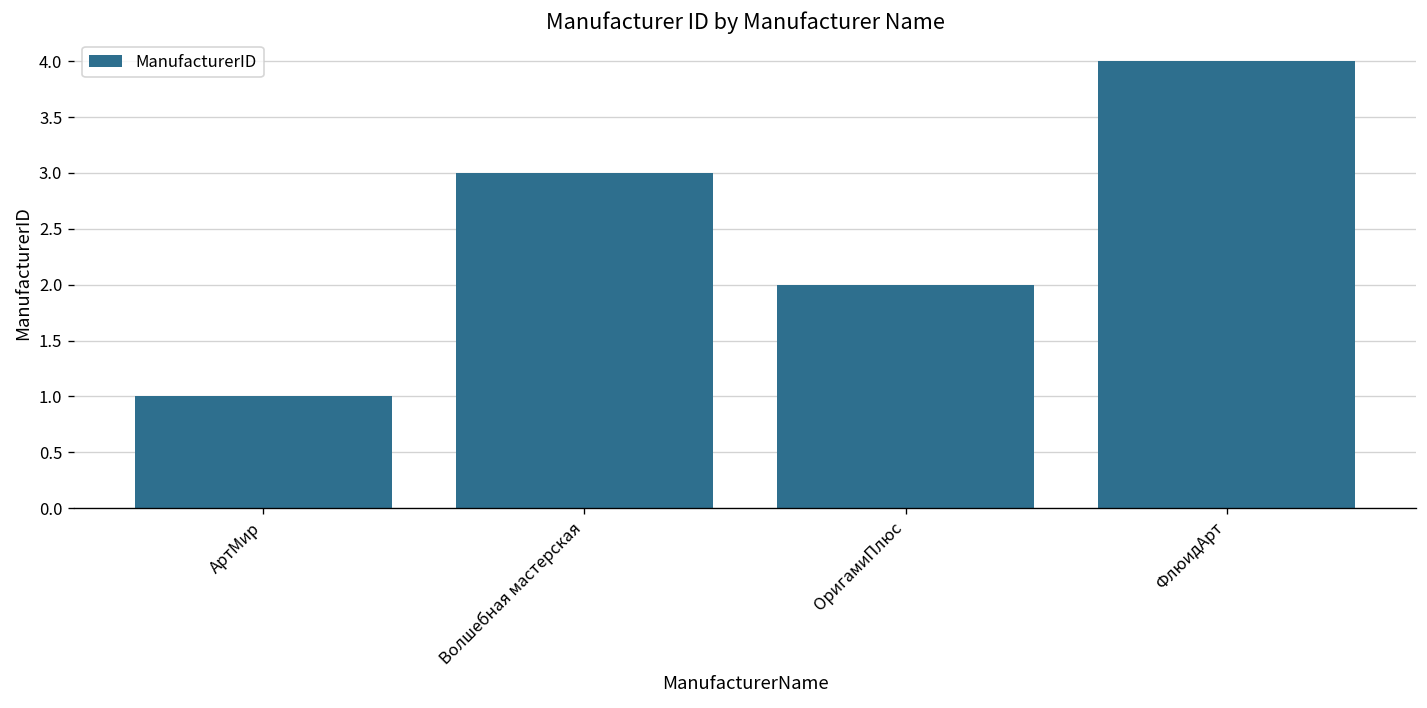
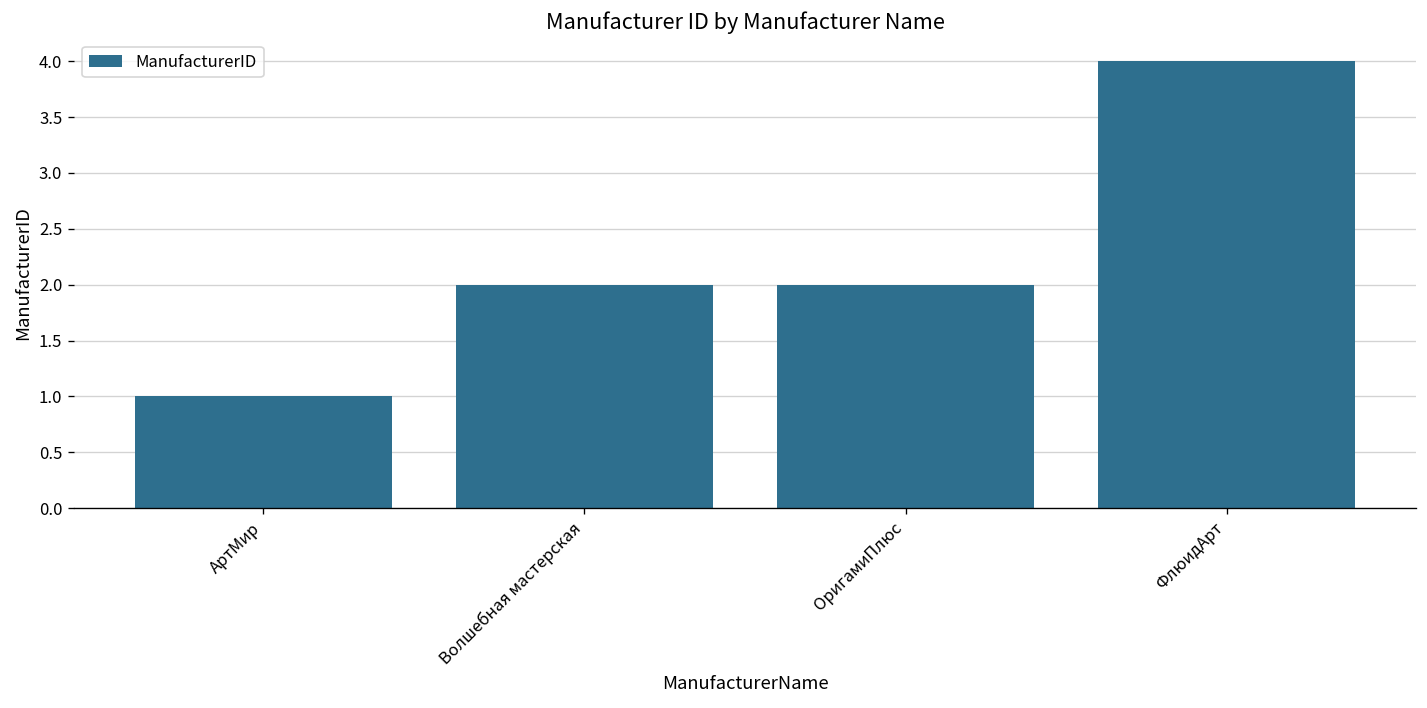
  {
    "АртМир": 1,
-   "Волшебная мастерская": 3,
+   "Волшебная мастерская": 2,
    "ОригамиПлюс": 2,
    "ФлюидАрт": 4
  }
